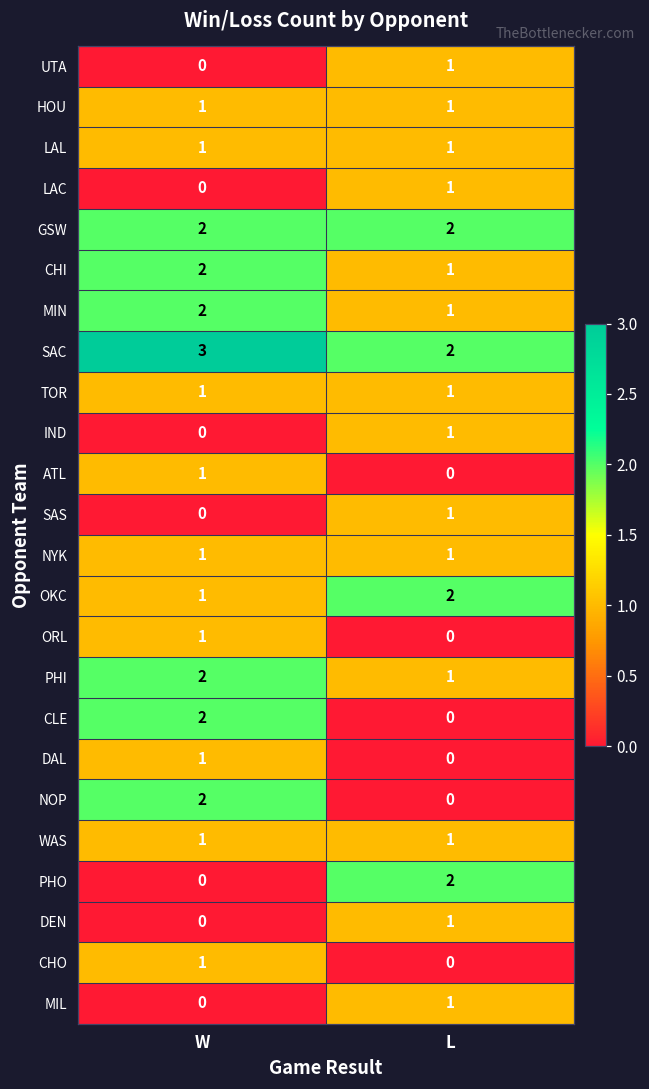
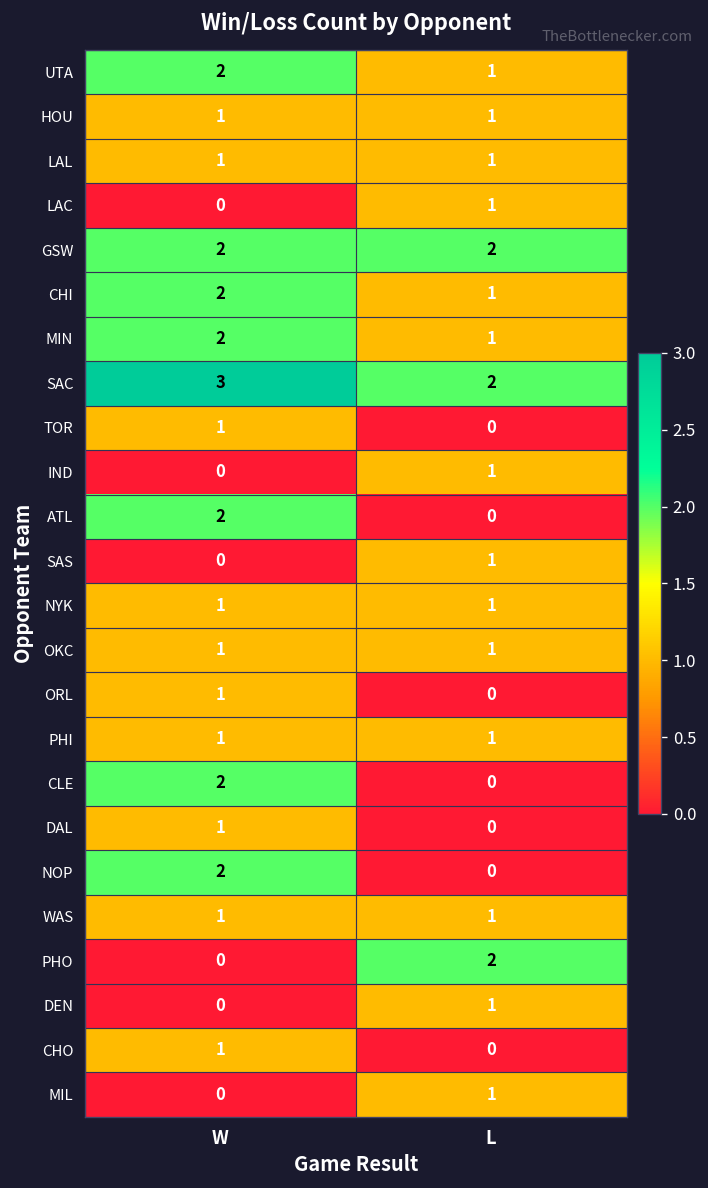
  {
    "UTA": {
-     "W": 0,
+     "W": 2,
      "L": 1
    },
    "HOU": {
      "W": 1,
      "L": 1
    },
    "LAL": {
      "W": 1,
      "L": 1
    },
    "LAC": {
      "W": 0,
      "L": 1
    },
    "GSW": {
      "W": 2,
      "L": 2
    },
    "CHI": {
      "W": 2,
      "L": 1
    },
    "MIN": {
      "W": 2,
      "L": 1
    },
    "SAC": {
      "W": 3,
      "L": 2
    },
    "TOR": {
      "W": 1,
-     "L": 1
+     "L": 0
    },
    "IND": {
      "W": 0,
      "L": 1
    },
    "ATL": {
-     "W": 1,
+     "W": 2,
      "L": 0
    },
    "SAS": {
      "W": 0,
      "L": 1
    },
    "NYK": {
      "W": 1,
      "L": 1
    },
    "OKC": {
      "W": 1,
-     "L": 2
+     "L": 1
    },
    "ORL": {
      "W": 1,
      "L": 0
    },
    "PHI": {
-     "W": 2,
+     "W": 1,
      "L": 1
    },
    "CLE": {
      "W": 2,
      "L": 0
    },
    "DAL": {
      "W": 1,
      "L": 0
    },
    "NOP": {
      "W": 2,
      "L": 0
    },
    "WAS": {
      "W": 1,
      "L": 1
    },
    "PHO": {
      "W": 0,
      "L": 2
    },
    "DEN": {
      "W": 0,
      "L": 1
    },
    "CHO": {
      "W": 1,
      "L": 0
    },
    "MIL": {
      "W": 0,
      "L": 1
    }
  }
